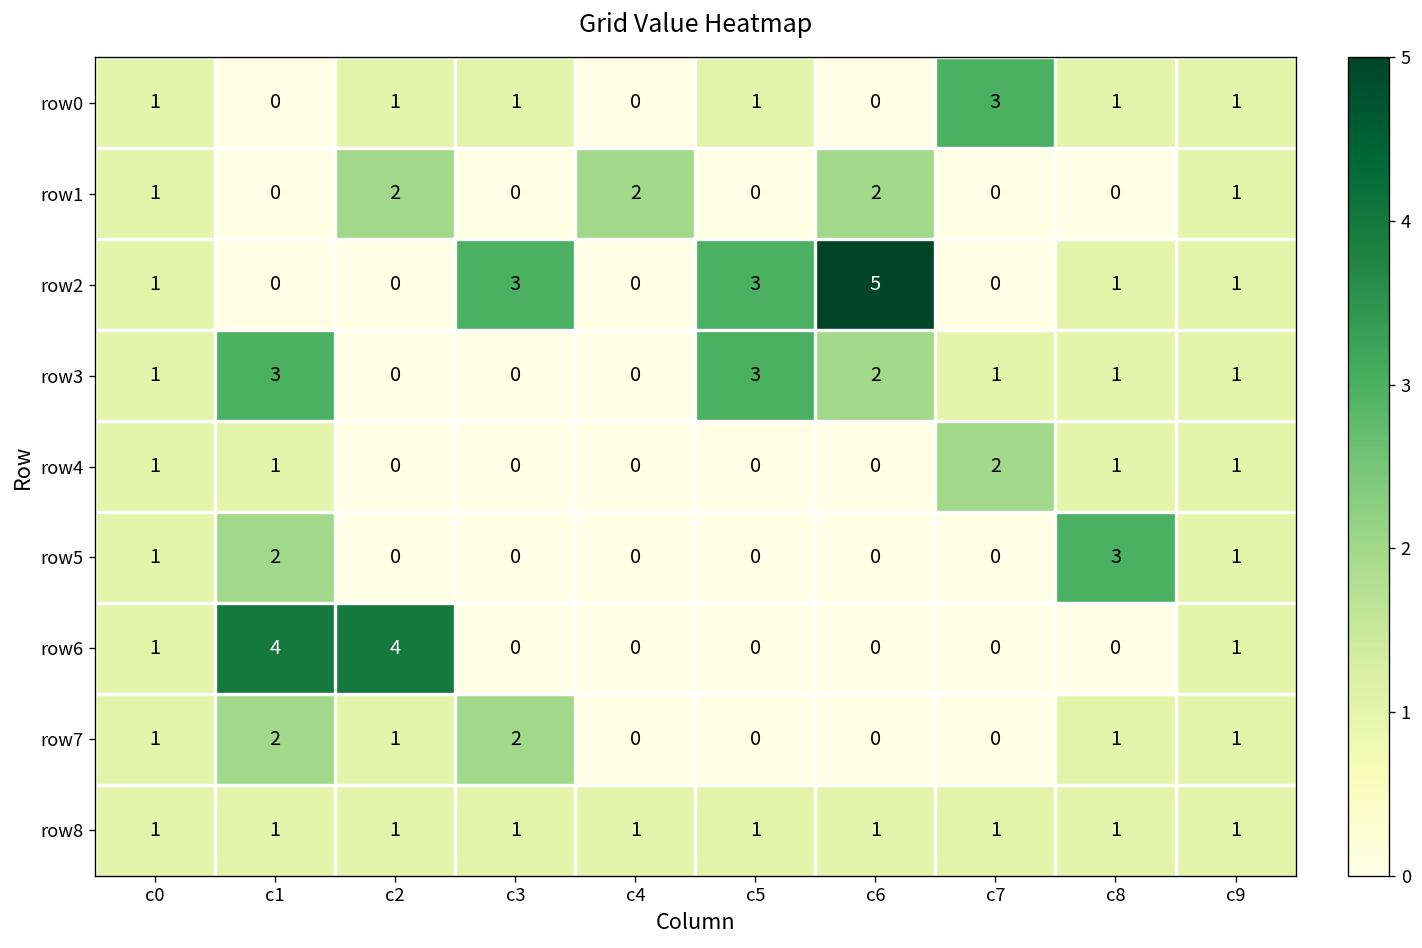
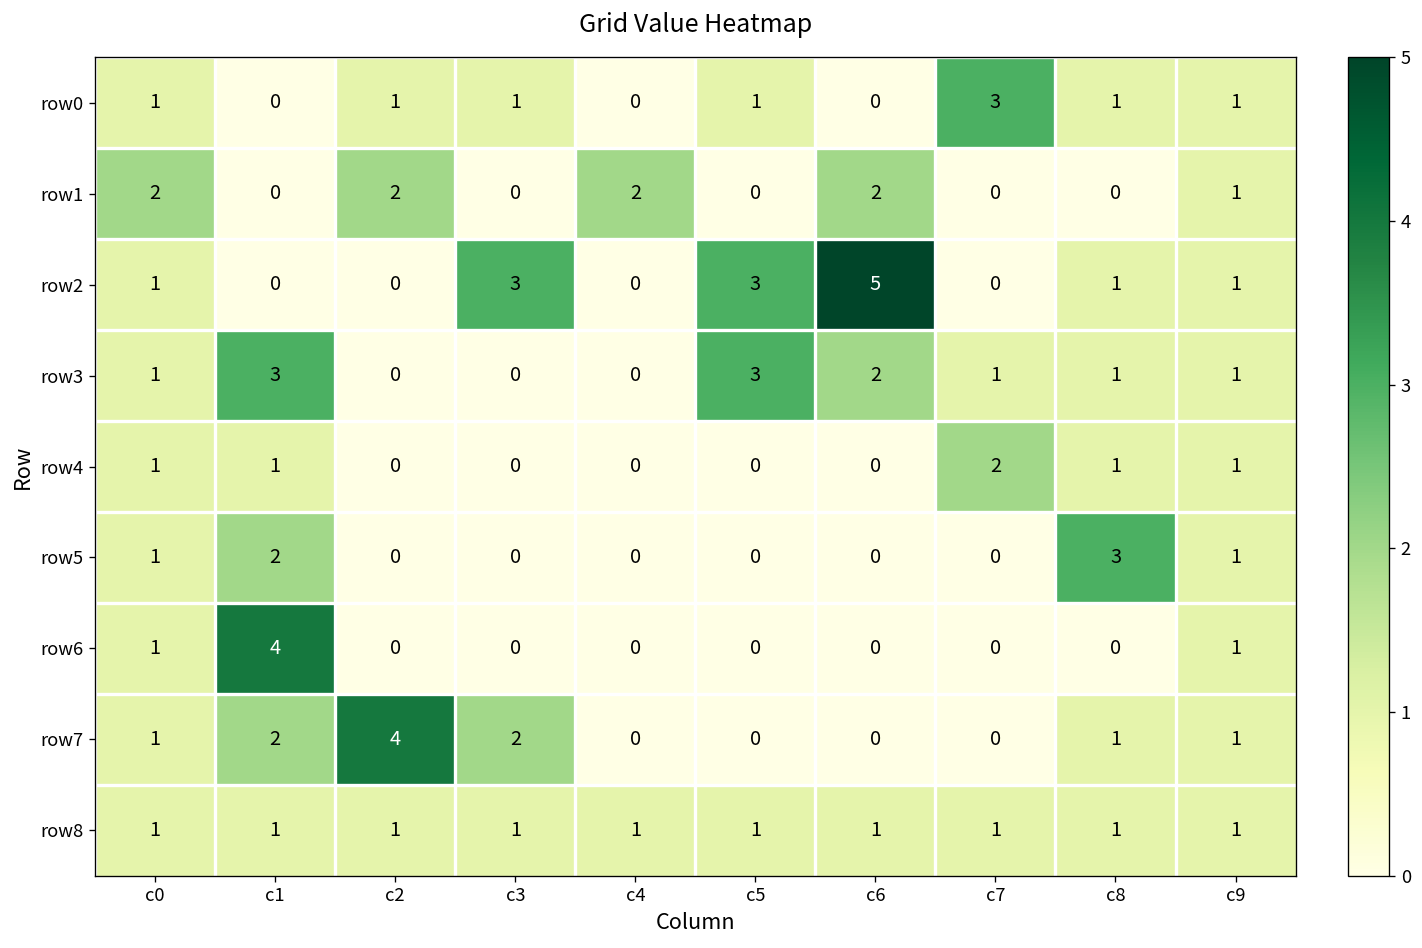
  {
    "row0": {
      "c0": 1,
      "c1": 0,
      "c2": 1,
      "c3": 1,
      "c4": 0,
      "c5": 1,
      "c6": 0,
      "c7": 3,
      "c8": 1,
      "c9": 1
    },
    "row1": {
-     "c0": 1,
+     "c0": 2,
      "c1": 0,
      "c2": 2,
      "c3": 0,
      "c4": 2,
      "c5": 0,
      "c6": 2,
      "c7": 0,
      "c8": 0,
      "c9": 1
    },
    "row2": {
      "c0": 1,
      "c1": 0,
      "c2": 0,
      "c3": 3,
      "c4": 0,
      "c5": 3,
      "c6": 5,
      "c7": 0,
      "c8": 1,
      "c9": 1
    },
    "row3": {
      "c0": 1,
      "c1": 3,
      "c2": 0,
      "c3": 0,
      "c4": 0,
      "c5": 3,
      "c6": 2,
      "c7": 1,
      "c8": 1,
      "c9": 1
    },
    "row4": {
      "c0": 1,
      "c1": 1,
      "c2": 0,
      "c3": 0,
      "c4": 0,
      "c5": 0,
      "c6": 0,
      "c7": 2,
      "c8": 1,
      "c9": 1
    },
    "row5": {
      "c0": 1,
      "c1": 2,
      "c2": 0,
      "c3": 0,
      "c4": 0,
      "c5": 0,
      "c6": 0,
      "c7": 0,
      "c8": 3,
      "c9": 1
    },
    "row6": {
      "c0": 1,
      "c1": 4,
-     "c2": 4,
+     "c2": 0,
      "c3": 0,
      "c4": 0,
      "c5": 0,
      "c6": 0,
      "c7": 0,
      "c8": 0,
      "c9": 1
    },
    "row7": {
      "c0": 1,
      "c1": 2,
-     "c2": 1,
+     "c2": 4,
      "c3": 2,
      "c4": 0,
      "c5": 0,
      "c6": 0,
      "c7": 0,
      "c8": 1,
      "c9": 1
    },
    "row8": {
      "c0": 1,
      "c1": 1,
      "c2": 1,
      "c3": 1,
      "c4": 1,
      "c5": 1,
      "c6": 1,
      "c7": 1,
      "c8": 1,
      "c9": 1
    }
  }
